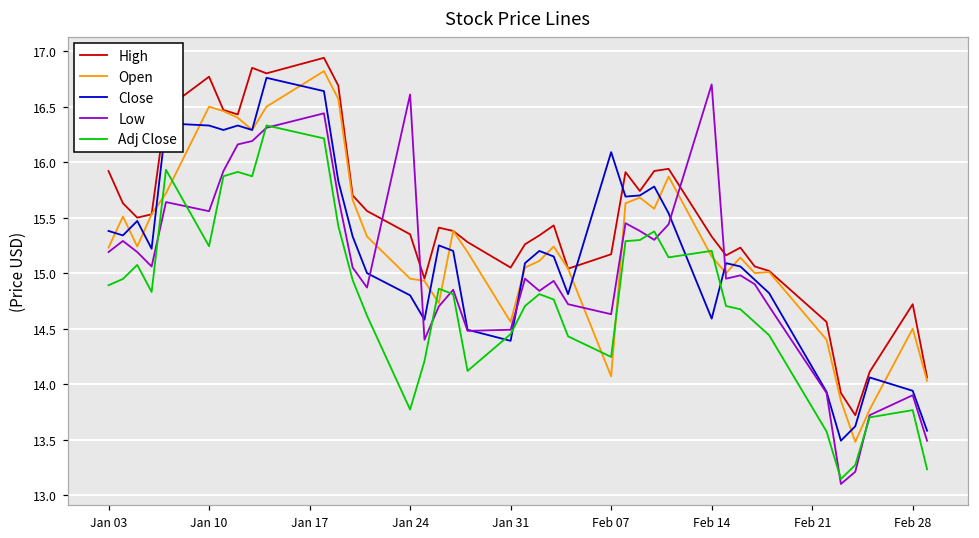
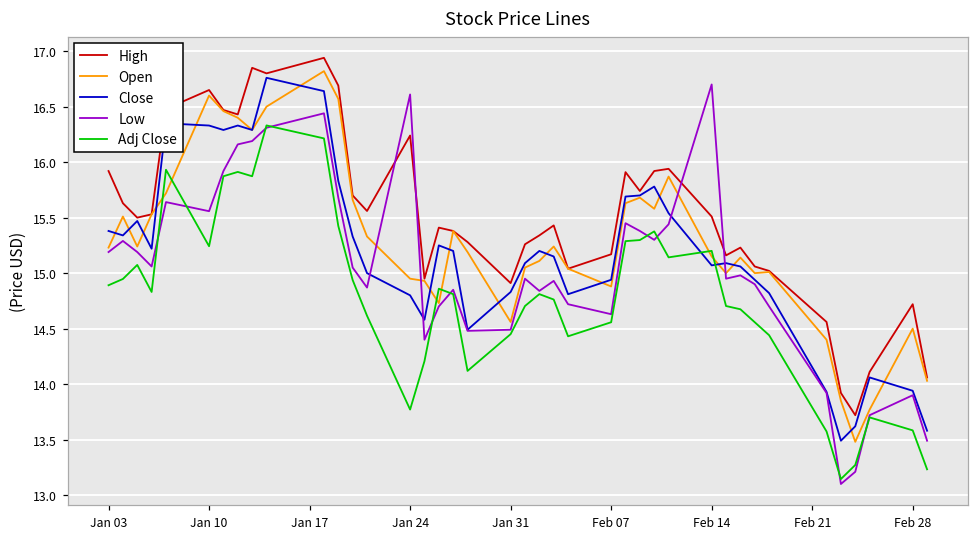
  {
    "High": {
      "Jan 03": 15.92,
-     "Jan 10": 16.77,
-     "Jan 24": 15.35,
-     "Jan 31": 15.05,
+     "Jan 10": 16.65,
+     "Jan 24": 16.24,
+     "Jan 31": 14.91,
      "Feb 07": 15.17,
-     "Feb 14": 15.33,
+     "Feb 14": 15.51,
      "Feb 28": 14.72
    },
    "Open": {
      "Jan 03": 15.23,
-     "Jan 10": 16.5,
+     "Jan 10": 16.6,
      "Jan 24": 14.95,
      "Jan 31": 14.56,
-     "Feb 07": 14.07,
+     "Feb 07": 14.88,
      "Feb 14": 15.15,
      "Feb 28": 14.50
    },
    "Close": {
      "Jan 03": 15.38,
      "Jan 10": 16.33,
      "Jan 24": 14.80,
-     "Jan 31": 14.39,
-     "Feb 07": 16.09,
-     "Feb 14": 14.59,
+     "Jan 31": 14.83,
+     "Feb 07": 14.94,
+     "Feb 14": 15.07,
      "Feb 28": 13.94
    },
    "Low": {
      "Jan 03": 15.19,
      "Jan 10": 15.56,
      "Jan 24": 16.61,
      "Jan 31": 14.49,
      "Feb 07": 14.63,
      "Feb 14": 16.70,
      "Feb 28": 13.90
    },
    "Adj Close": {
      "Jan 03": 14.89,
      "Jan 10": 15.24,
      "Jan 24": 13.77,
      "Jan 31": 14.45,
-     "Feb 07": 14.24,
+     "Feb 07": 14.56,
      "Feb 14": 15.20,
-     "Feb 28": 13.77
+     "Feb 28": 13.58
    }
  }
